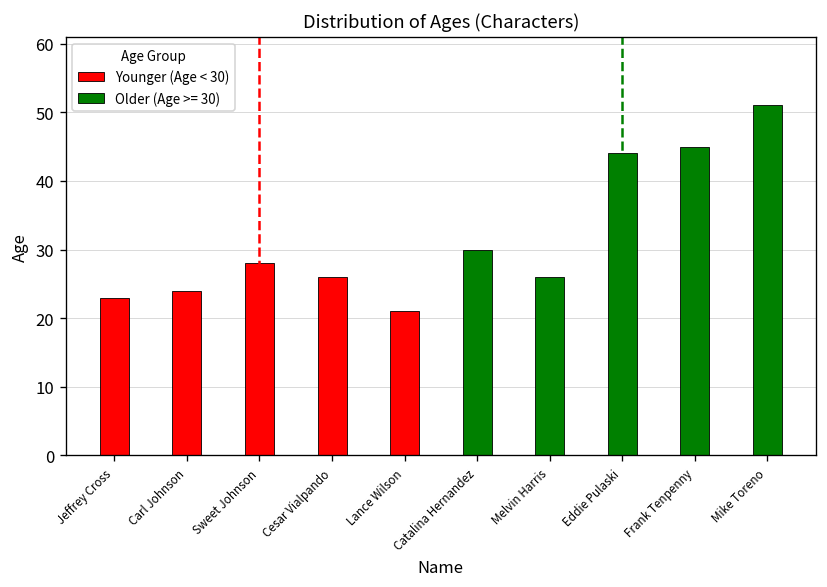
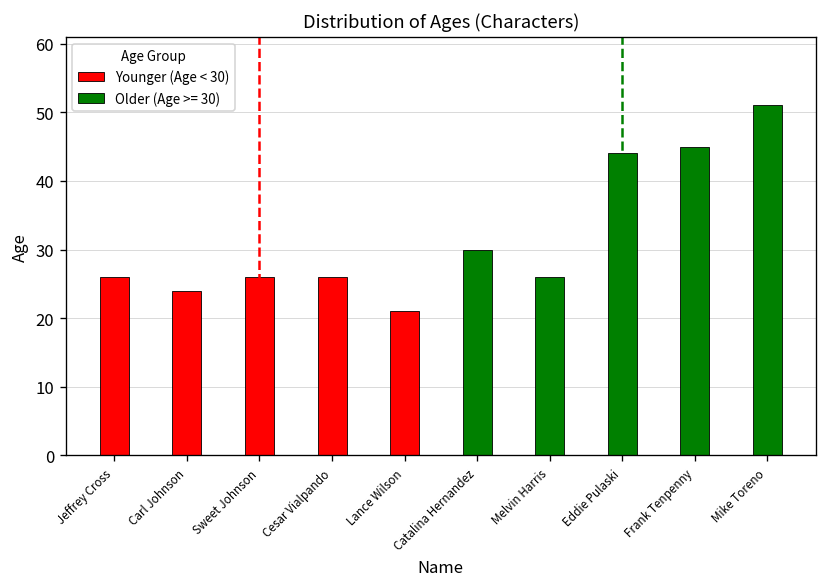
  {
    "Younger (Age < 30)": {
-     "Jeffrey Cross": 23,
+     "Jeffrey Cross": 26,
      "Carl Johnson": 24,
-     "Sweet Johnson": 28,
+     "Sweet Johnson": 26,
      "Cesar Vialpando": 26,
      "Lance Wilson": 21
    },
    "Older (Age >= 30)": {
      "Catalina Hernandez": 30,
      "Melvin Harris": 26,
      "Eddie Pulaski": 44,
      "Frank Tenpenny": 45,
      "Mike Toreno": 51
    }
  }
